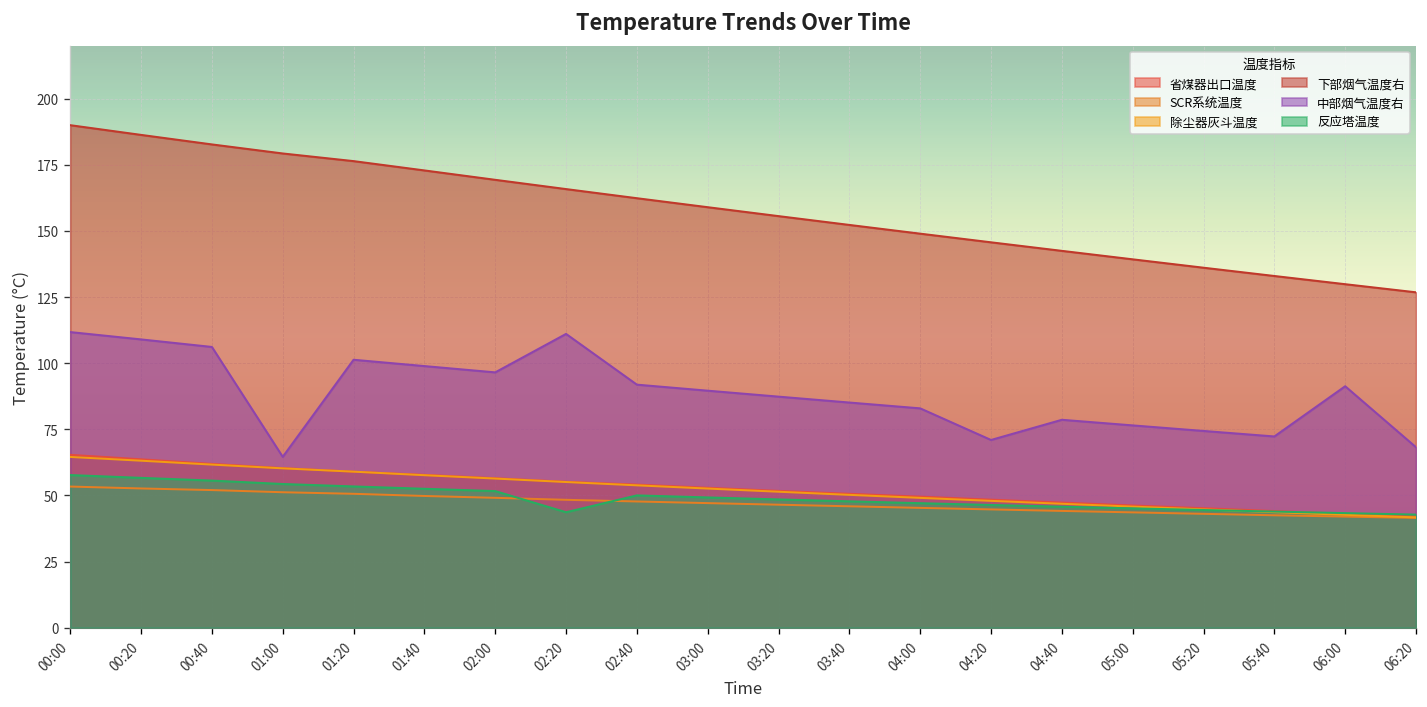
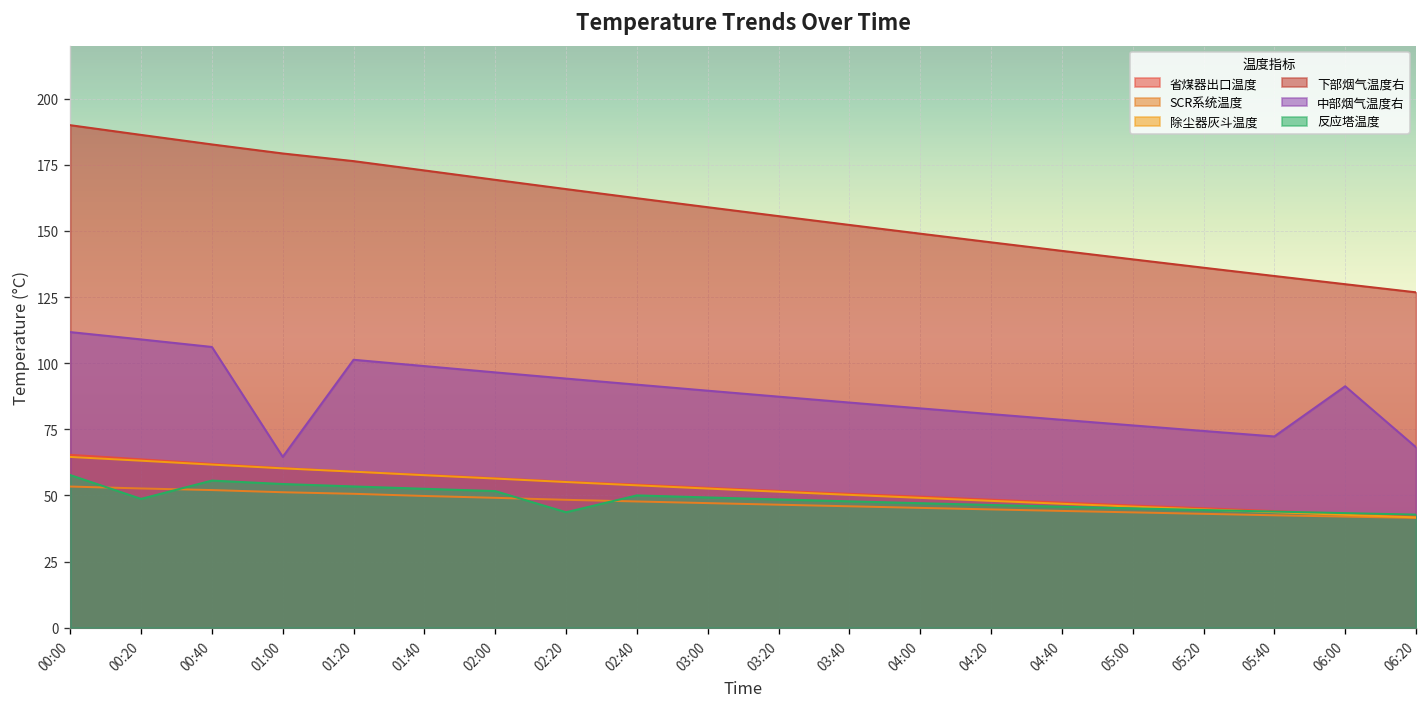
  {
    "中部烟气温度右": {
      "00:00": 112,
      "00:20": 109,
      "00:40": 106,
      "01:00": 65,
      "01:20": 101,
      "01:40": 99,
      "02:00": 97,
-     "02:20": 111,
+     "02:20": 94,
      "02:40": 92,
      "03:00": 90,
      "03:20": 87,
      "03:40": 85,
      "04:00": 83,
-     "04:20": 71,
+     "04:20": 81,
      "04:40": 79,
      "05:00": 76,
      "05:20": 74,
      "05:40": 72,
      "06:00": 91,
      "06:20": 68
    },
    "反应塔温度": {
      "00:00": 58,
-     "00:20": 57,
+     "00:20": 49,
      "00:40": 56,
      "01:00": 54,
      "01:20": 53,
      "01:40": 53,
      "02:00": 52,
      "02:20": 44,
      "02:40": 50,
      "03:00": 49,
      "03:20": 49,
      "03:40": 48,
      "04:00": 47,
      "04:20": 46
    }
  }
